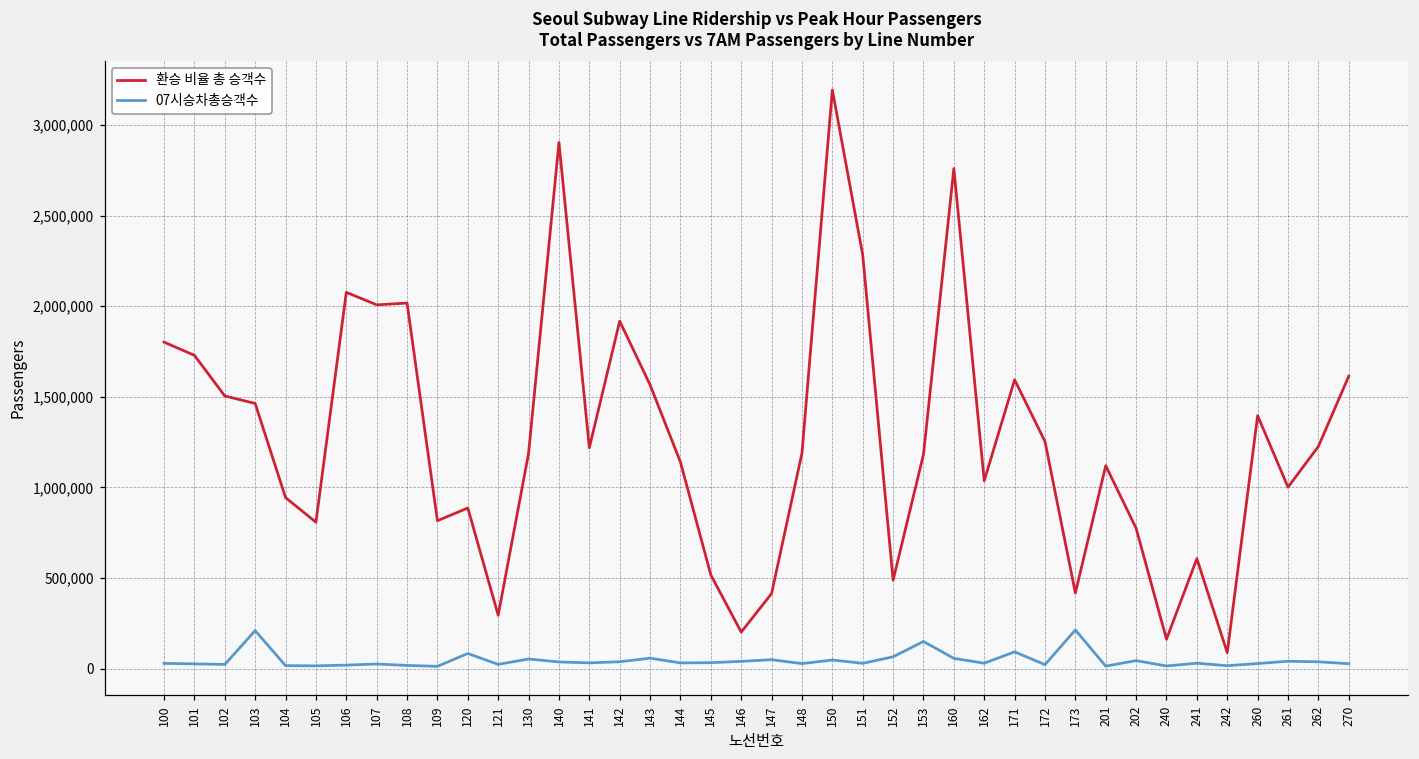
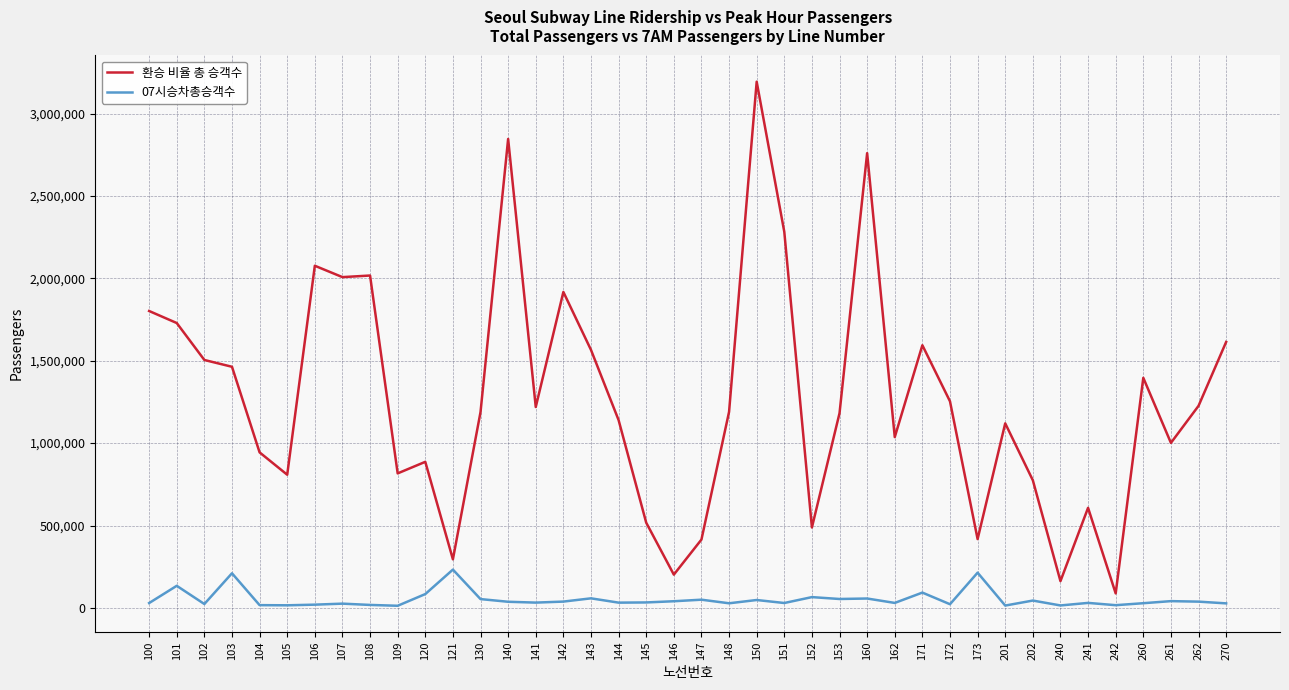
  {
    "환승 비율 총 승객수": {
      "100": "1,800,000",
      "101": "1,730,000",
      "102": "1,500,000",
      "103": "1,460,000",
      "104": "940,000",
      "105": "810,000",
      "106": "2,080,000",
      "107": "2,010,000",
      "108": "2,020,000",
      "109": "820,000",
      "120": "890,000",
      "121": "290,000",
      "130": "1,190,000",
-     "140": "2,900,000",
+     "140": "2,850,000",
      "141": "1,220,000",
      "142": "1,920,000",
      "143": "1,570,000",
      "144": "1,140,000",
      "145": "520,000",
      "146": "200,000",
      "147": "410,000",
      "148": "1,190,000",
      "150": "3,190,000",
      "151": "2,280,000",
      "152": "490,000",
      "153": "1,180,000",
      "160": "2,760,000",
      "162": "1,040,000",
      "171": "1,590,000",
      "172": "1,250,000",
      "173": "420,000",
      "201": "1,120,000",
      "202": "770,000",
      "240": "160,000",
      "241": "610,000",
      "242": "90,000",
      "260": "1,400,000",
      "261": "1,000,000",
      "262": "1,230,000",
      "270": "1,610,000"
    },
    "07시승차총승객수": {
      "100": "30,000",
-     "101": "30,000",
+     "101": "130,000",
      "102": "20,000",
      "103": "210,000",
      "104": "20,000",
      "105": "20,000",
      "106": "20,000",
      "107": "30,000",
      "108": "20,000",
      "109": "10,000",
      "120": "80,000",
-     "121": "20,000",
+     "121": "230,000",
      "130": "50,000",
      "140": "40,000",
      "141": "30,000",
      "142": "40,000",
      "143": "60,000",
      "144": "30,000",
      "145": "30,000",
      "146": "40,000",
      "147": "50,000",
      "148": "30,000",
      "150": "50,000",
      "151": "30,000",
      "152": "70,000",
-     "153": "150,000",
+     "153": "50,000",
      "160": "60,000",
      "162": "30,000",
      "171": "90,000",
      "172": "20,000",
      "173": "210,000",
      "201": "10,000",
      "202": "40,000",
      "240": "10,000",
      "241": "30,000",
      "242": "20,000",
      "260": "30,000",
      "261": "40,000",
      "262": "40,000",
      "270": "30,000"
    }
  }
